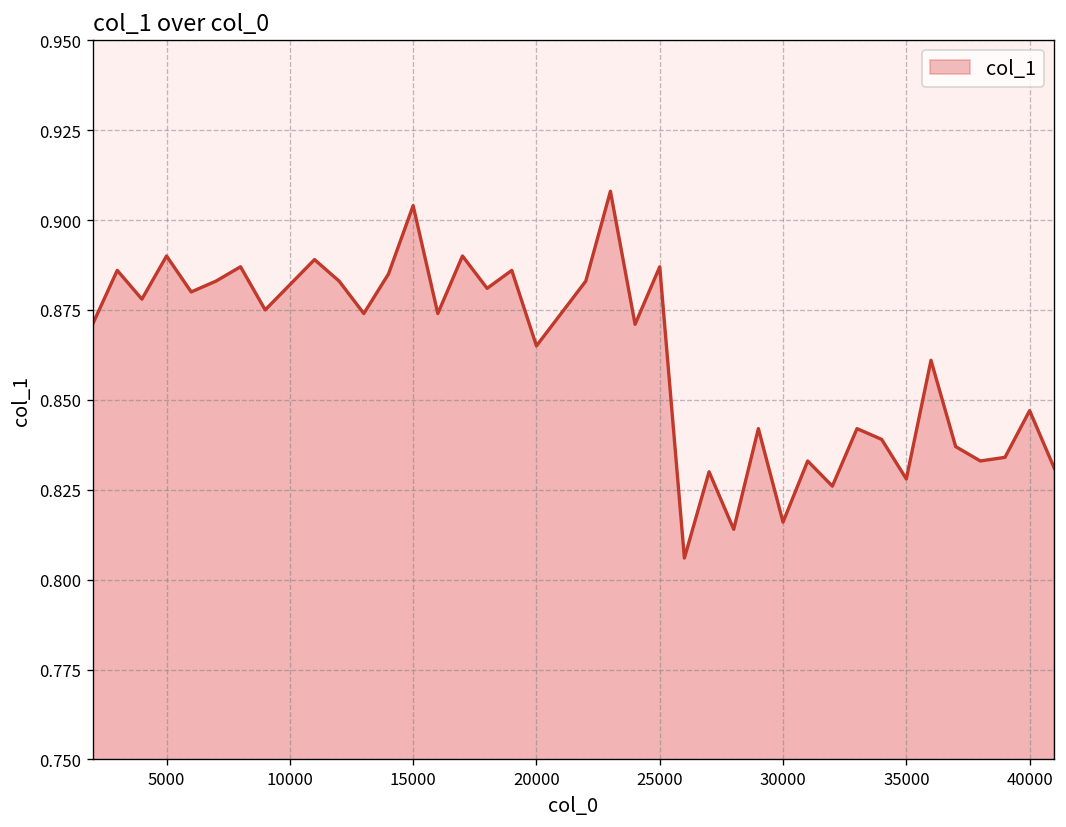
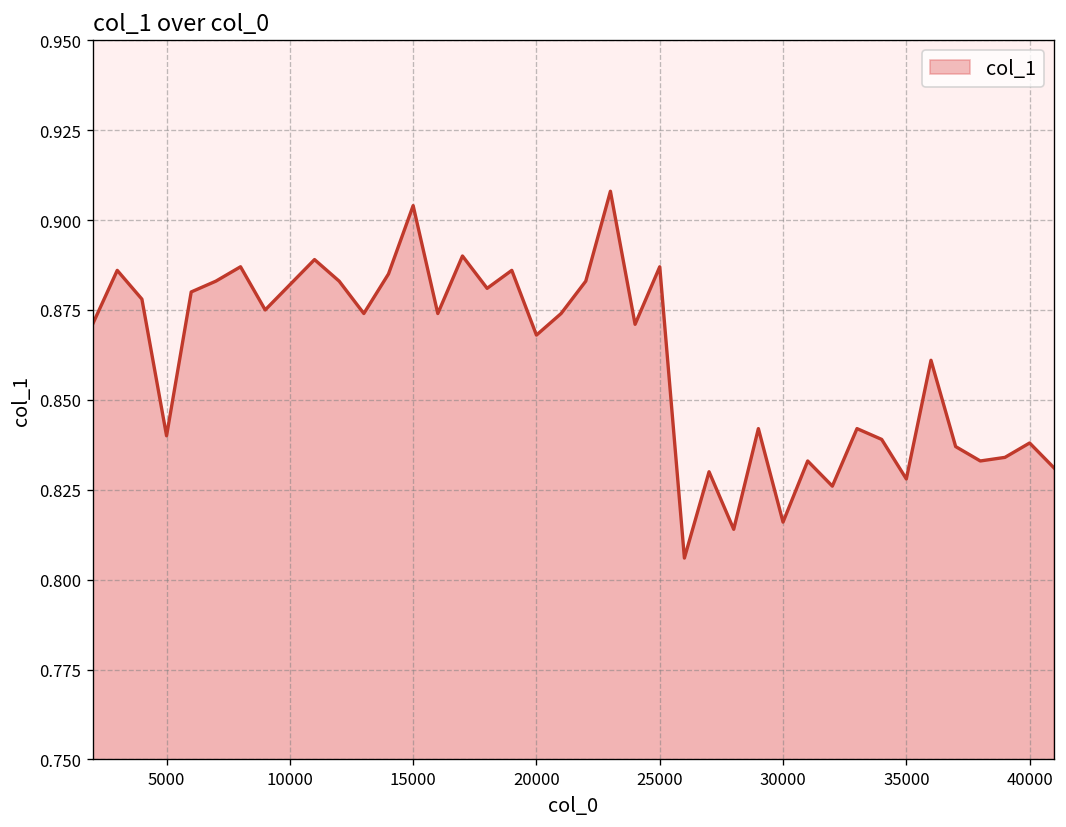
  {
-   "5000": 0.89,
+   "5000": 0.84,
    "10000": 0.882,
    "15000": 0.904,
-   "20000": 0.865,
+   "20000": 0.868,
    "25000": 0.887,
    "30000": 0.816,
    "35000": 0.828,
-   "40000": 0.847
+   "40000": 0.838
  }
